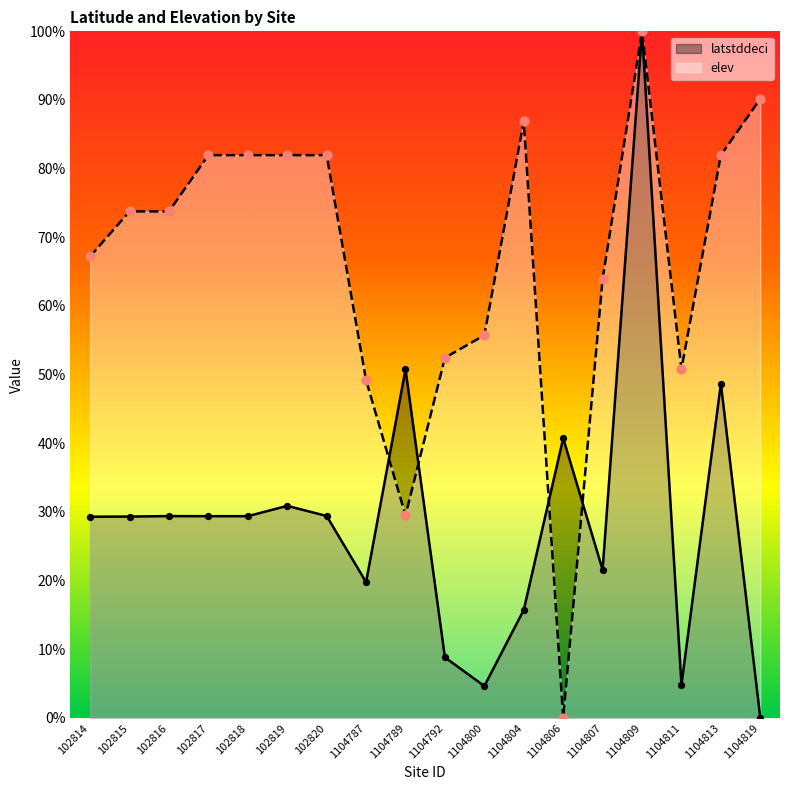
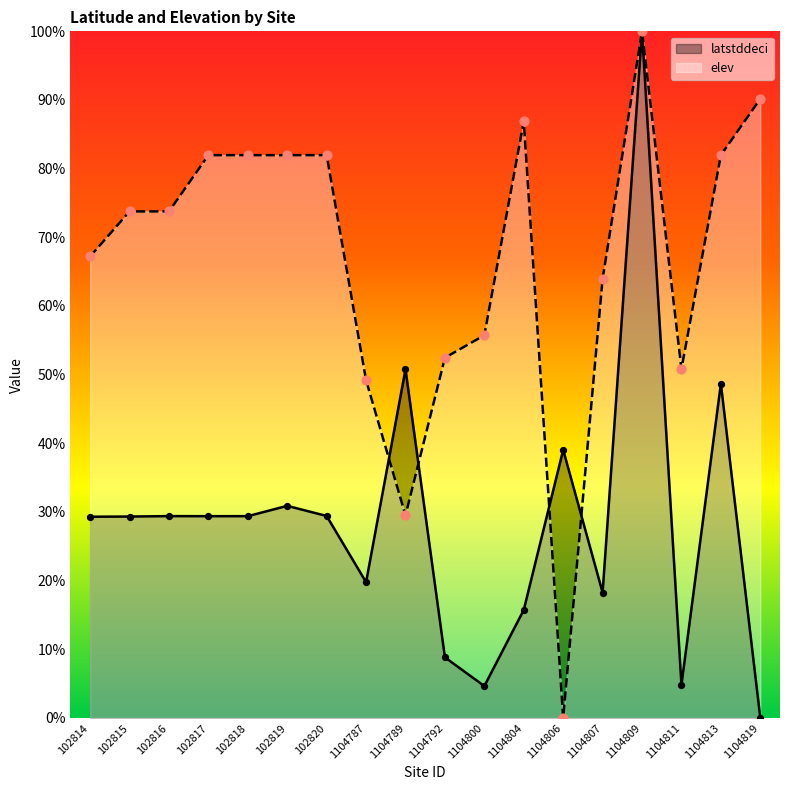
  {
    "latstddeci": {
      "102814": "29%",
      "102815": "29%",
      "102816": "29%",
      "102817": "29%",
      "102818": "29%",
      "102819": "31%",
      "102820": "29%",
      "1104787": "20%",
      "1104789": "51%",
      "1104792": "9%",
      "1104800": "5%",
      "1104804": "16%",
-     "1104806": "41%",
-     "1104807": "22%",
+     "1104806": "39%",
+     "1104807": "18%",
      "1104811": "5%",
      "1104813": "49%",
      "1104819": "0%"
    },
    "elev": {
      "102814": "67%",
      "102815": "74%",
      "102816": "74%",
      "102817": "82%",
      "102818": "82%",
      "102819": "82%",
      "102820": "82%",
      "1104787": "49%",
      "1104789": "30%",
      "1104792": "52%",
      "1104800": "56%",
      "1104804": "87%",
      "1104806": "0%",
      "1104807": "64%",
      "1104811": "51%",
      "1104813": "82%",
      "1104819": "90%"
    }
  }
